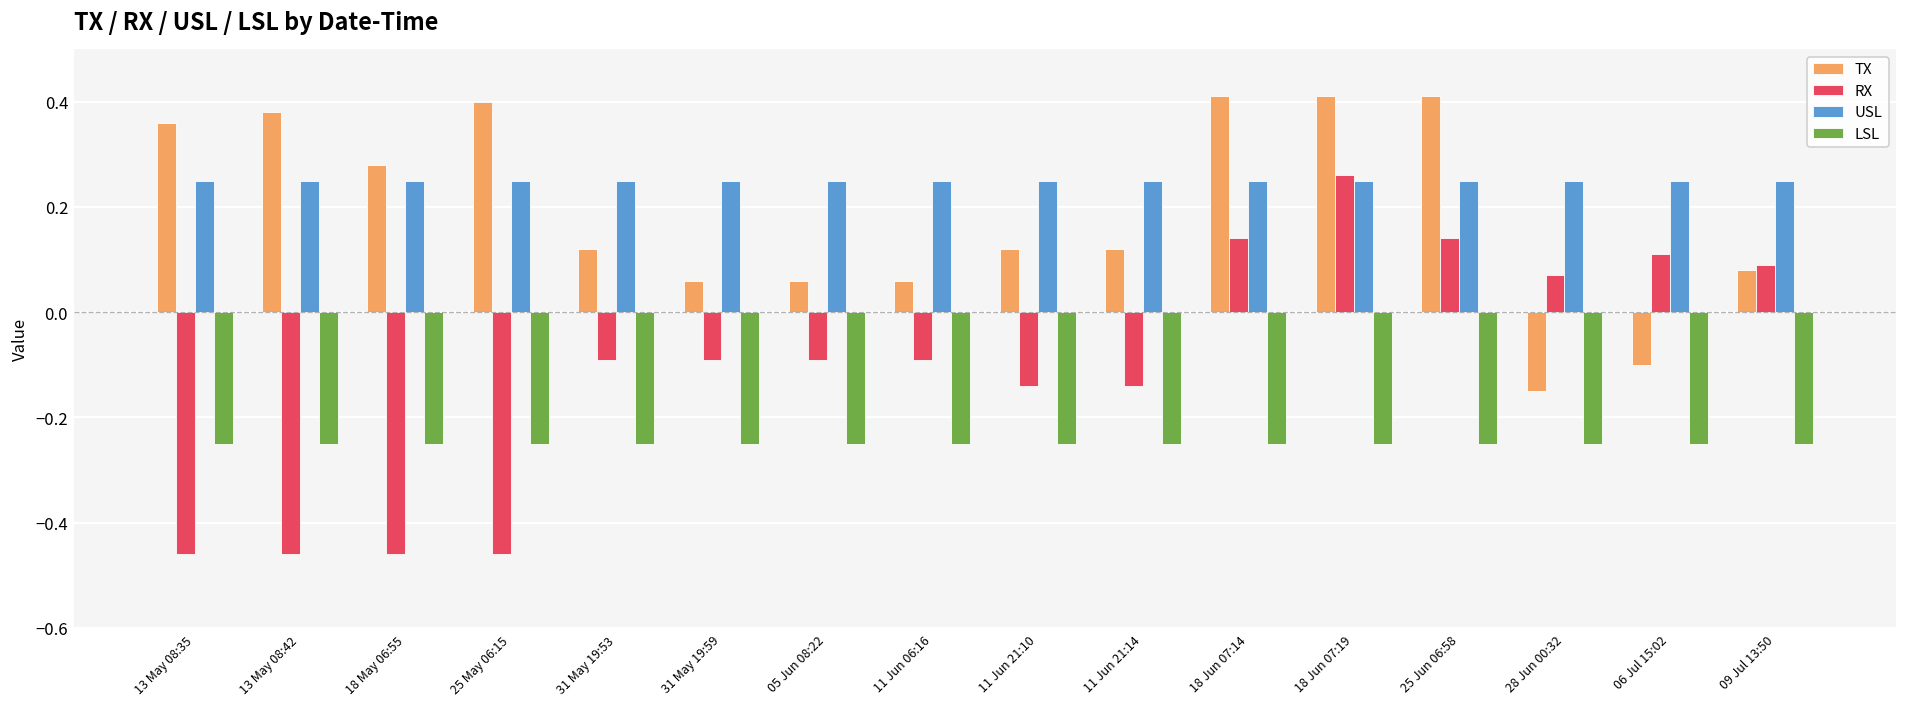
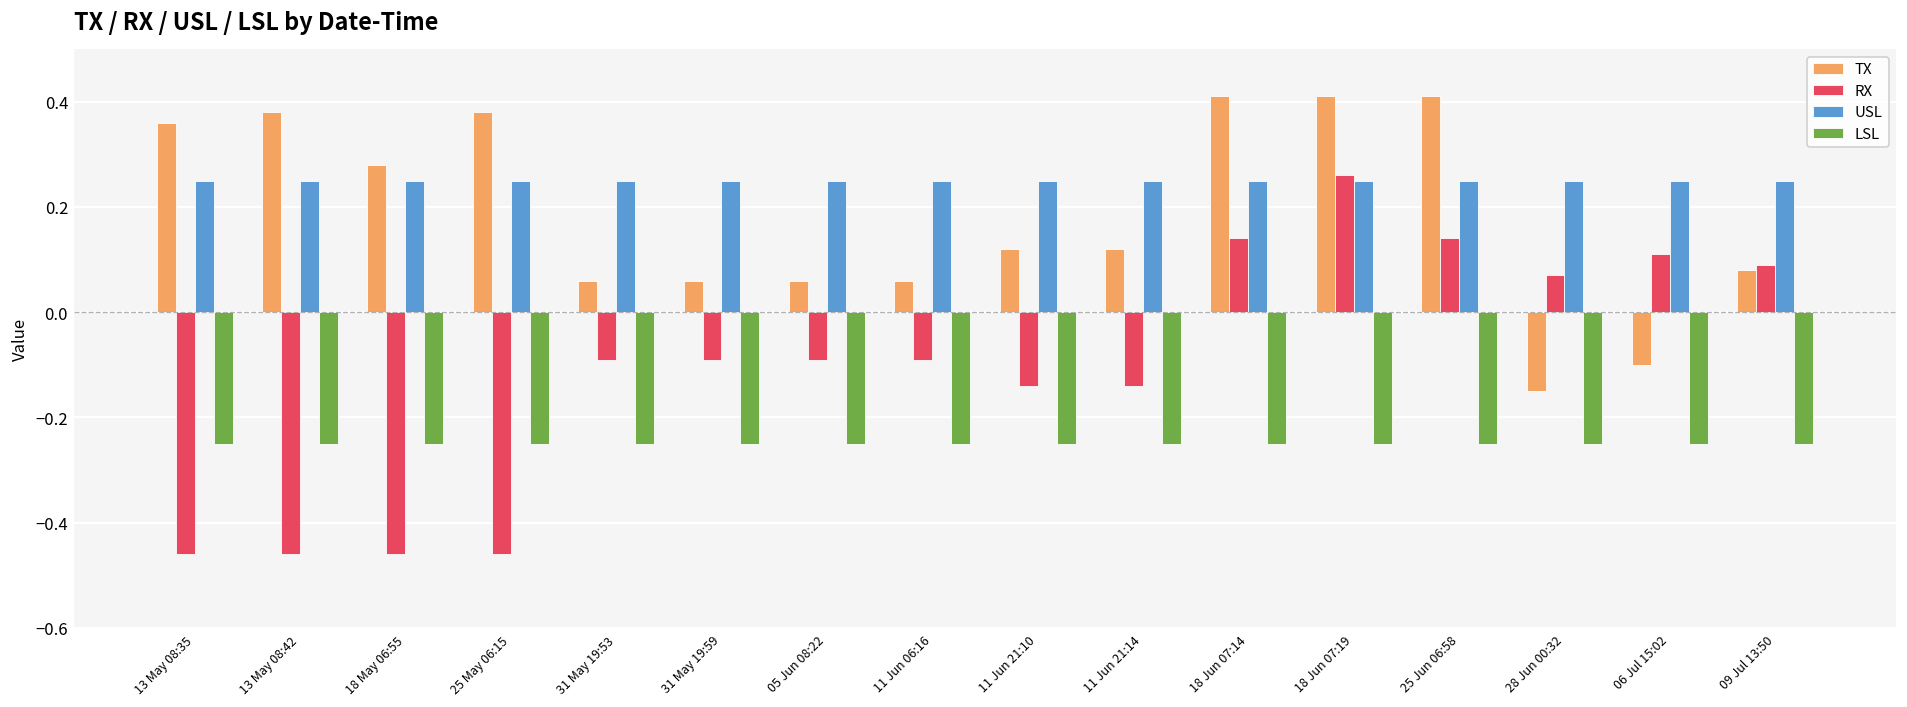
  {
    "TX": {
      "13 May 08:35": 0.36,
      "13 May 08:42": 0.38,
      "18 May 06:55": 0.28,
-     "25 May 06:15": 0.40,
-     "31 May 19:53": 0.12,
+     "25 May 06:15": 0.38,
+     "31 May 19:53": 0.06,
      "31 May 19:59": 0.06,
      "05 Jun 08:22": 0.06,
      "11 Jun 06:16": 0.06,
      "11 Jun 21:10": 0.12,
      "11 Jun 21:14": 0.12,
      "18 Jun 07:14": 0.41,
      "18 Jun 07:19": 0.41,
      "25 Jun 06:58": 0.41,
      "28 Jun 00:32": -0.15,
      "06 Jul 15:02": -0.10,
      "09 Jul 13:50": 0.08
    },
    "RX": {
      "13 May 08:35": -0.46,
      "13 May 08:42": -0.46,
      "18 May 06:55": -0.46,
      "25 May 06:15": -0.46,
      "31 May 19:53": -0.09,
      "31 May 19:59": -0.09,
      "05 Jun 08:22": -0.09,
      "11 Jun 06:16": -0.09,
      "11 Jun 21:10": -0.14,
      "11 Jun 21:14": -0.14,
      "18 Jun 07:14": 0.14,
      "18 Jun 07:19": 0.26,
      "25 Jun 06:58": 0.14,
      "28 Jun 00:32": 0.07,
      "06 Jul 15:02": 0.11,
      "09 Jul 13:50": 0.09
    },
    "USL": {
      "13 May 08:35": 0.25,
      "13 May 08:42": 0.25,
      "18 May 06:55": 0.25,
      "25 May 06:15": 0.25,
      "31 May 19:53": 0.25,
      "31 May 19:59": 0.25,
      "05 Jun 08:22": 0.25,
      "11 Jun 06:16": 0.25,
      "11 Jun 21:10": 0.25,
      "11 Jun 21:14": 0.25,
      "18 Jun 07:14": 0.25,
      "18 Jun 07:19": 0.25,
      "25 Jun 06:58": 0.25,
      "28 Jun 00:32": 0.25,
      "06 Jul 15:02": 0.25,
      "09 Jul 13:50": 0.25
    },
    "LSL": {
      "13 May 08:35": -0.25,
      "13 May 08:42": -0.25,
      "18 May 06:55": -0.25,
      "25 May 06:15": -0.25,
      "31 May 19:53": -0.25,
      "31 May 19:59": -0.25,
      "05 Jun 08:22": -0.25,
      "11 Jun 06:16": -0.25,
      "11 Jun 21:10": -0.25,
      "11 Jun 21:14": -0.25,
      "18 Jun 07:14": -0.25,
      "18 Jun 07:19": -0.25,
      "25 Jun 06:58": -0.25,
      "28 Jun 00:32": -0.25,
      "06 Jul 15:02": -0.25,
      "09 Jul 13:50": -0.25
    }
  }
